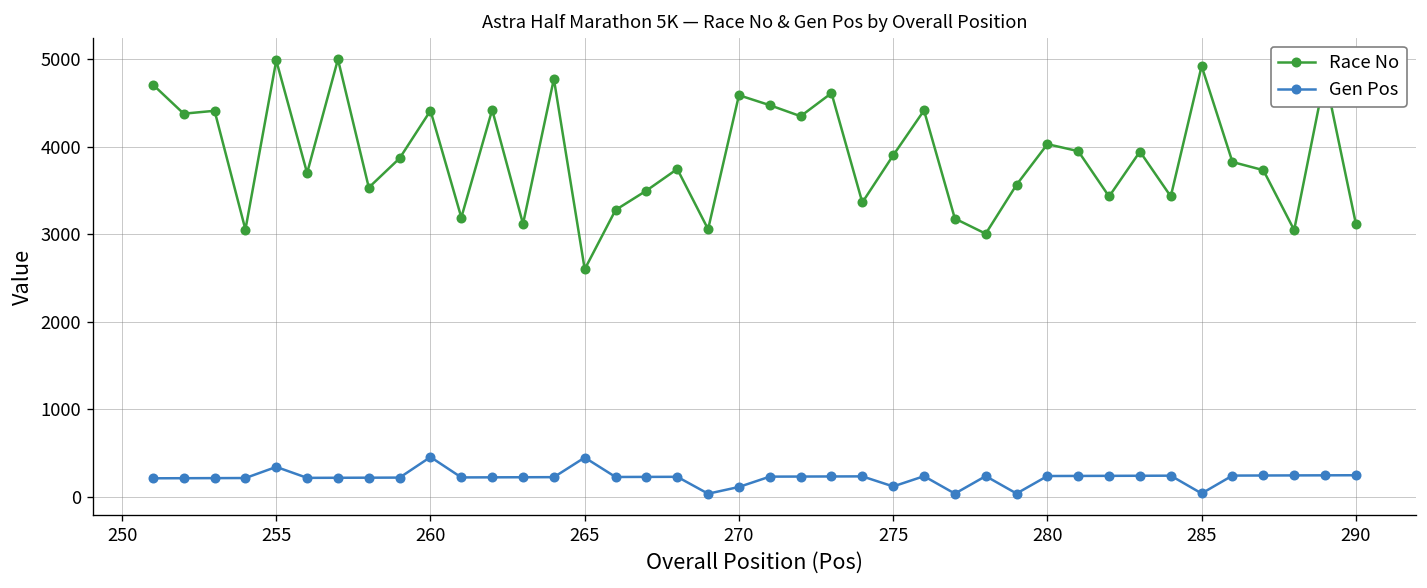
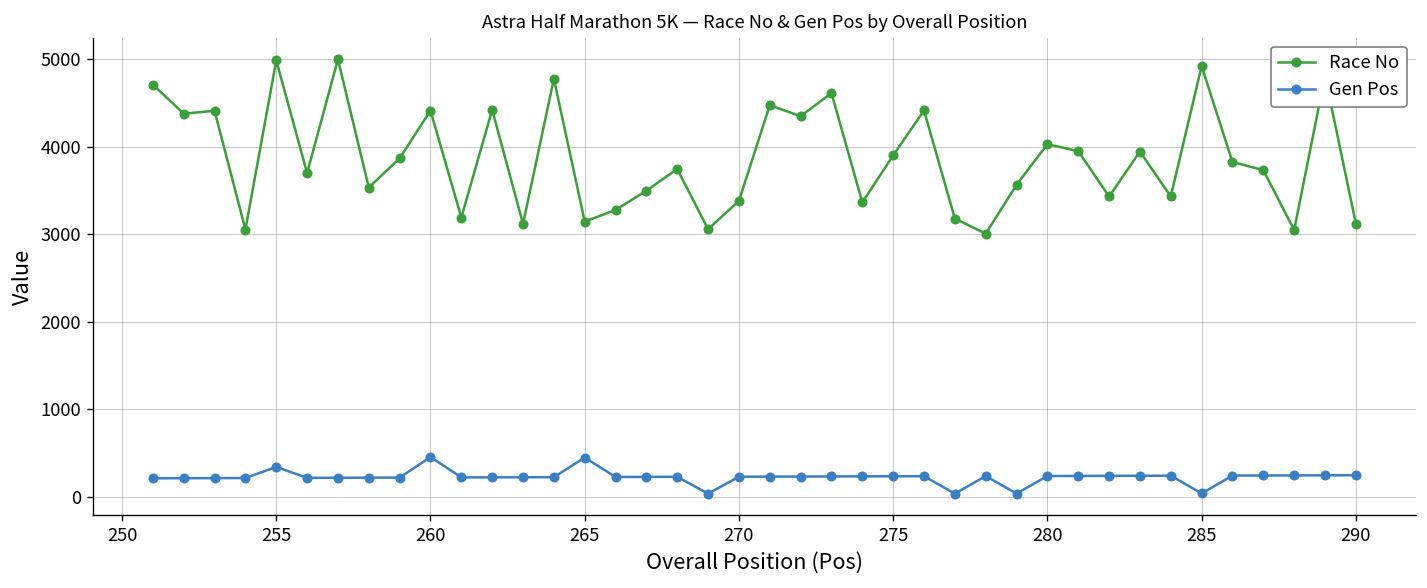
  {
    "Race No": {
      "255": 5000,
      "260": 4400,
-     "265": 2600,
-     "270": 4600,
+     "265": 3100,
+     "270": 3400,
      "275": 3900,
      "280": 4000,
      "285": 4900,
      "290": 3100
    },
    "Gen Pos": {
      "255": 300,
      "260": 500,
      "265": 500,
-     "270": 100,
-     "275": 100,
+     "270": 200,
+     "275": 200,
      "280": 200,
      "285": 0,
      "290": 200
    }
  }
